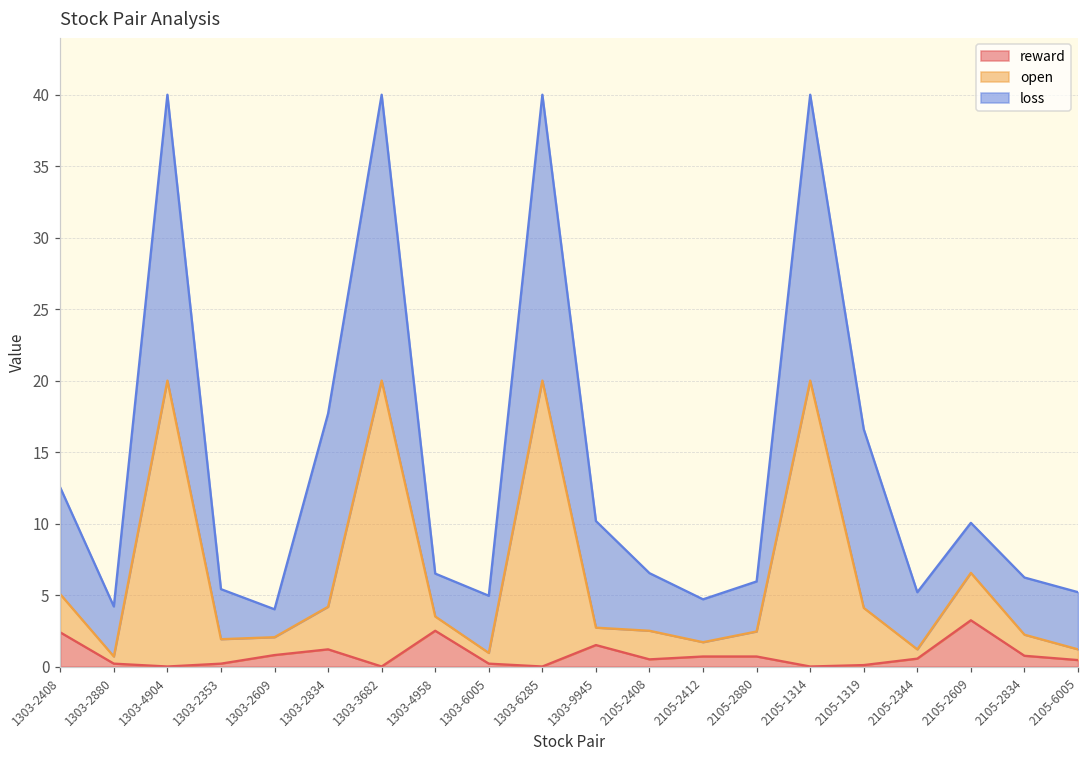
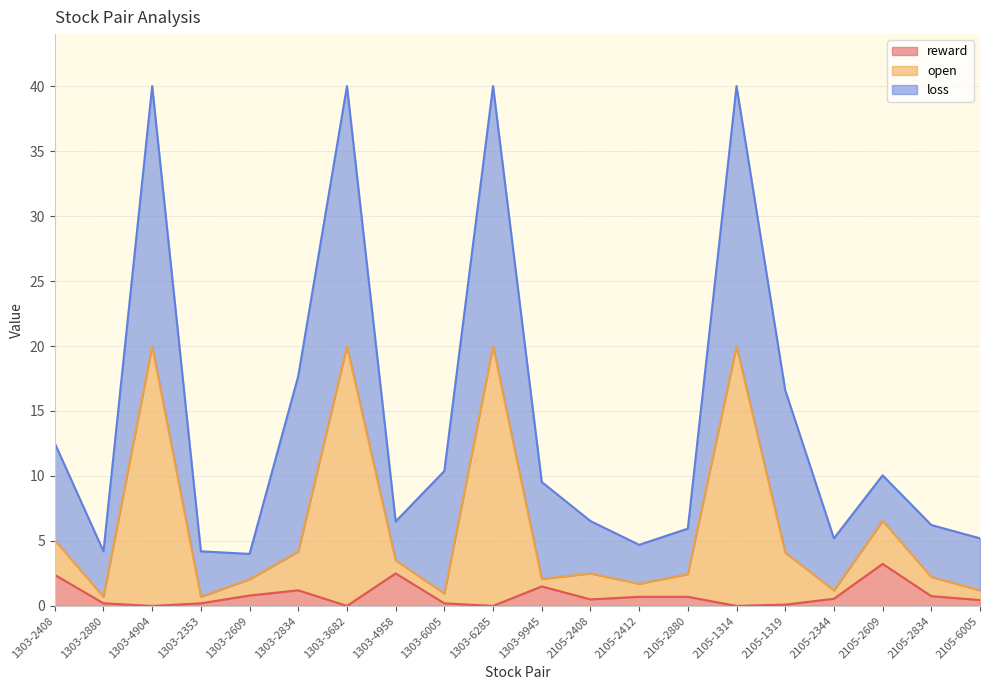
  {
    "reward": {
      "1303-2408": 2.4,
      "1303-2880": 0.2,
      "1303-4904": 0.0,
      "1303-2353": 0.2,
      "1303-2609": 0.8,
      "1303-2834": 1.2,
      "1303-3682": 0.0,
      "1303-4958": 2.5,
      "1303-6005": 0.2,
      "1303-6285": 0.0,
      "1303-9945": 1.5,
      "2105-2408": 0.5,
      "2105-2412": 0.7,
      "2105-2880": 0.7,
      "2105-1314": 0.0,
      "2105-1319": 0.1,
      "2105-2344": 0.5,
      "2105-2609": 3.2,
      "2105-2834": 0.8,
      "2105-6005": 0.5
    },
    "open": {
      "1303-2408": 2.7,
      "1303-2880": 0.5,
      "1303-4904": 20.0,
-     "1303-2353": 1.7,
+     "1303-2353": 0.5,
      "1303-2609": 1.2,
      "1303-2834": 3.0,
      "1303-3682": 20.0,
      "1303-4958": 1.0,
      "1303-6005": 0.7,
      "1303-6285": 20.0,
-     "1303-9945": 1.2,
+     "1303-9945": 0.6,
      "2105-2408": 2.0,
      "2105-2412": 1.0,
      "2105-2880": 1.7,
      "2105-1314": 20.0,
      "2105-1319": 4.0,
      "2105-2344": 0.6,
      "2105-2609": 3.3,
      "2105-2834": 1.5,
      "2105-6005": 0.7
    },
    "loss": {
      "1303-2408": 7.5,
      "1303-2880": 3.5,
      "1303-4904": 20.0,
      "1303-2353": 3.5,
      "1303-2609": 2.0,
      "1303-2834": 13.5,
      "1303-3682": 20.0,
      "1303-4958": 3.0,
-     "1303-6005": 4.0,
+     "1303-6005": 9.4,
      "1303-6285": 20.0,
      "1303-9945": 7.5,
      "2105-2408": 4.0,
      "2105-2412": 3.0,
      "2105-2880": 3.5,
      "2105-1314": 20.0,
      "2105-1319": 12.5,
      "2105-2344": 4.0,
      "2105-2609": 3.5,
      "2105-2834": 4.0,
      "2105-6005": 4.0
    }
  }
